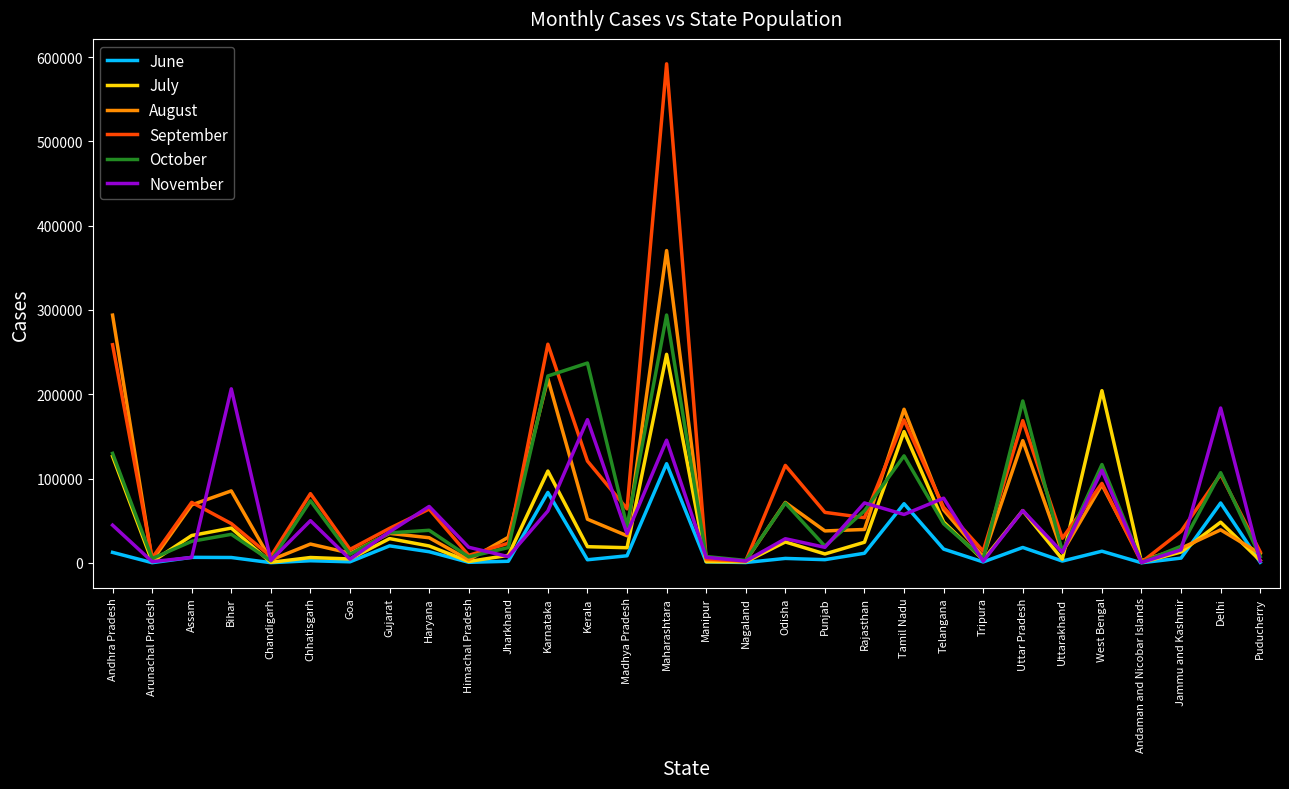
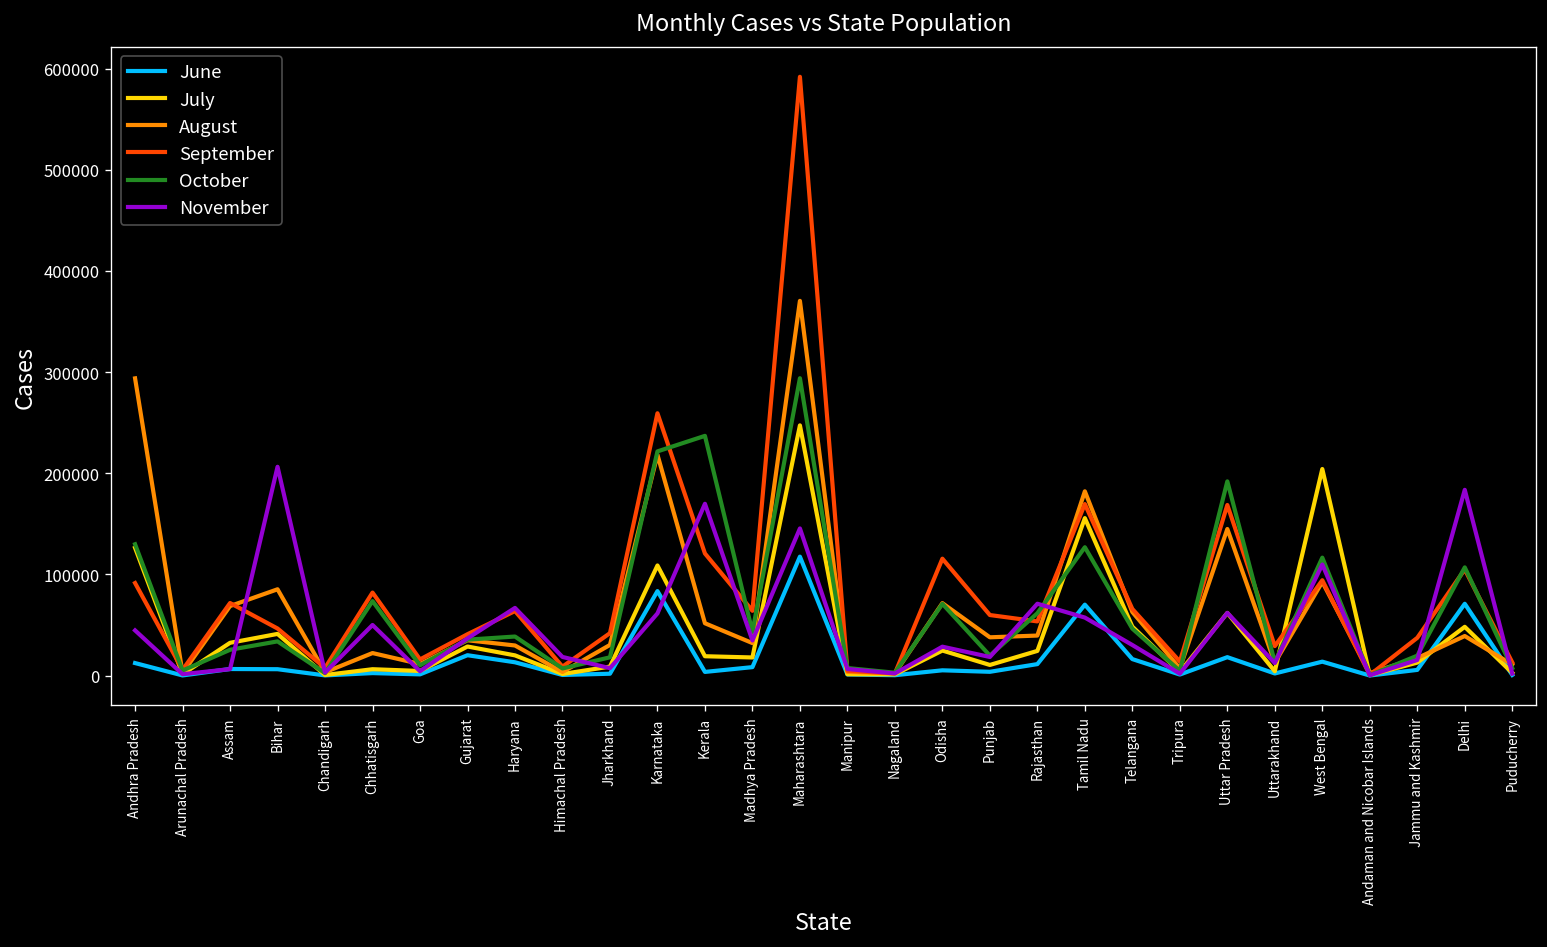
  {
    "June": {
      "Andhra Pradesh": 10000,
      "Bihar": 10000,
      "Chhatisgarh": 0,
      "Goa": 0,
      "Gujarat": 20000,
      "Haryana": 10000,
      "Jharkhand": 0,
      "Karnataka": 80000,
      "Kerala": 0,
      "Madhya Pradesh": 10000,
      "Maharashtara": 120000,
      "Odisha": 10000,
      "Punjab": 0,
      "Rajasthan": 10000,
      "Tamil Nadu": 70000,
      "Telangana": 20000,
      "Uttar Pradesh": 20000,
      "West Bengal": 10000,
      "Jammu and Kashmir": 10000,
      "Delhi": 70000
    },
    "July": {
      "Andhra Pradesh": 130000,
      "Assam": 30000,
      "Bihar": 40000,
      "Chhatisgarh": 10000,
      "Gujarat": 30000,
      "Haryana": 20000,
      "Karnataka": 110000,
      "Kerala": 20000,
      "Madhya Pradesh": 20000,
      "Maharashtara": 250000,
      "Odisha": 20000,
      "Punjab": 10000,
      "Rajasthan": 20000,
      "Tamil Nadu": 160000,
      "West Bengal": 200000,
      "Delhi": 50000
    },
    "August": {
      "Andhra Pradesh": 290000,
      "Assam": 70000,
      "Bihar": 90000,
      "Chhatisgarh": 20000,
      "Haryana": 30000,
      "Jharkhand": 30000,
      "Karnataka": 220000,
      "Kerala": 50000,
      "Maharashtara": 370000,
      "Punjab": 40000,
      "Rajasthan": 40000,
      "Tamil Nadu": 180000,
      "Uttar Pradesh": 140000,
      "Delhi": 40000
    },
    "September": {
-     "Andhra Pradesh": 260000,
+     "Andhra Pradesh": 90000,
      "Assam": 70000,
      "Bihar": 50000,
      "Chandigarh": 10000,
      "Chhatisgarh": 80000,
      "Goa": 20000,
      "Gujarat": 40000,
      "Haryana": 60000,
-     "Jharkhand": 20000,
+     "Jharkhand": 40000,
      "Karnataka": 260000,
      "Kerala": 120000,
      "Madhya Pradesh": 60000,
      "Maharashtara": 590000,
      "Odisha": 120000,
      "Punjab": 60000,
      "Rajasthan": 50000,
      "Tamil Nadu": 170000,
      "Tripura": 10000,
      "Uttar Pradesh": 170000,
      "Uttarakhand": 30000,
      "Jammu and Kashmir": 40000
    },
    "October": {
      "Andhra Pradesh": 130000,
      "Assam": 30000,
      "Bihar": 30000,
      "Chhatisgarh": 70000,
      "Haryana": 40000,
      "Jharkhand": 20000,
      "Karnataka": 220000,
      "Kerala": 240000,
      "Madhya Pradesh": 40000,
      "Maharashtara": 290000,
      "Rajasthan": 60000,
      "Tamil Nadu": 130000,
      "Uttar Pradesh": 190000,
      "West Bengal": 120000,
      "Puducherry": 10000
    },
    "November": {
      "Andhra Pradesh": 40000,
      "Bihar": 210000,
      "Chhatisgarh": 50000,
      "Haryana": 70000,
      "Himachal Pradesh": 20000,
      "Karnataka": 60000,
      "Kerala": 170000,
      "Maharashtara": 150000,
      "Odisha": 30000,
      "Rajasthan": 70000,
      "Tamil Nadu": 60000,
-     "Telangana": 80000,
+     "Telangana": 30000,
      "West Bengal": 110000,
      "Delhi": 180000
    }
  }
